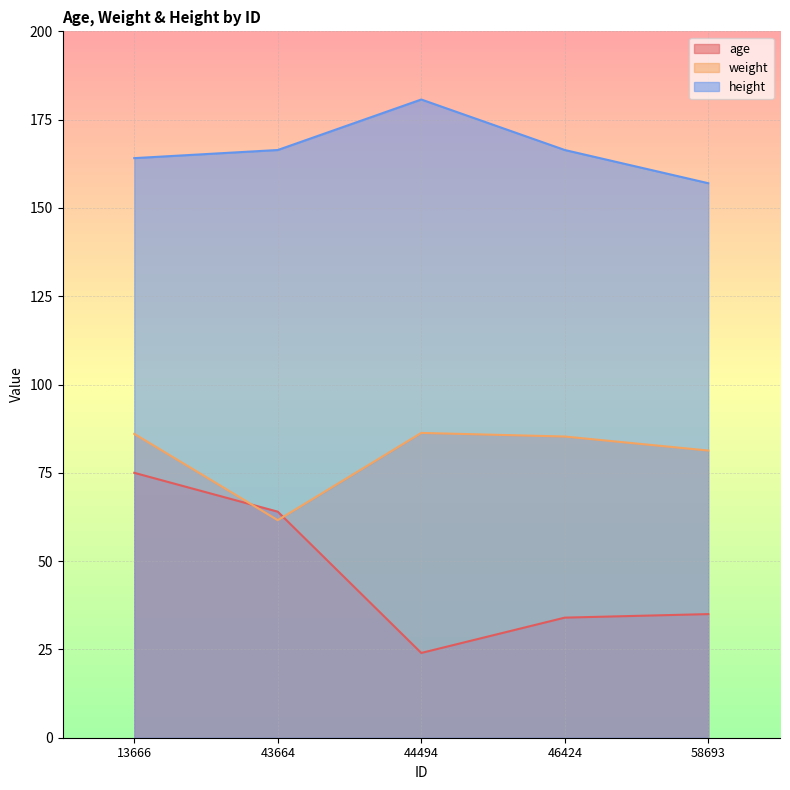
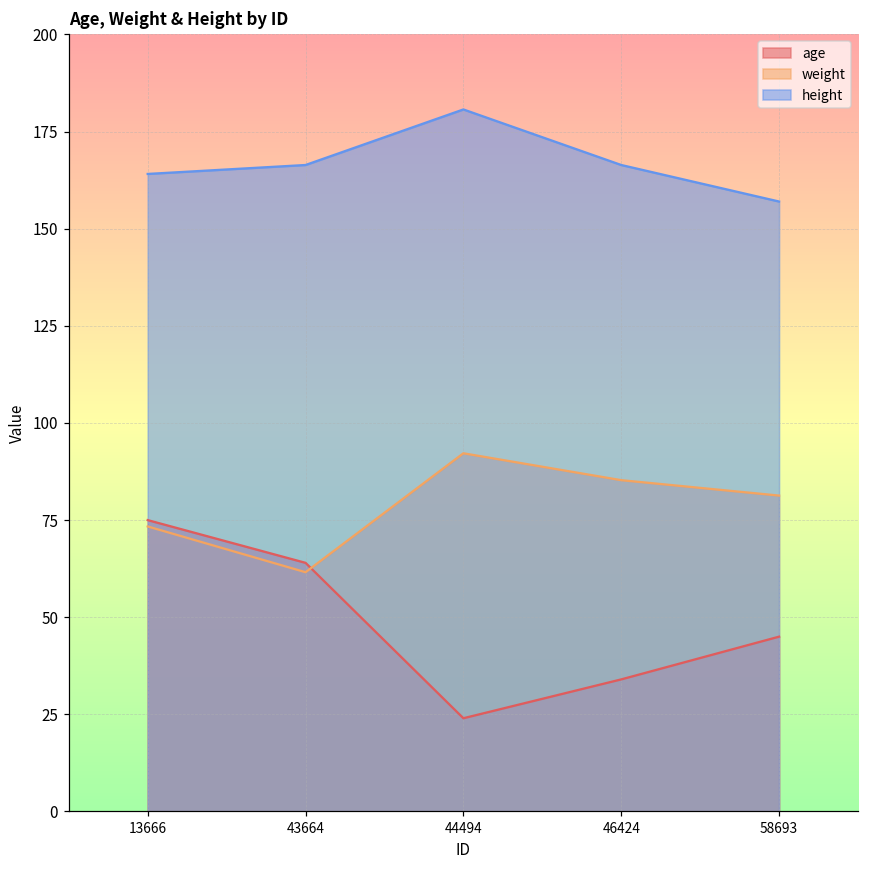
  {
    "age": {
      "13666": 75,
      "43664": 64,
      "44494": 24,
      "46424": 34,
-     "58693": 35
+     "58693": 45
    },
    "weight": {
-     "13666": 86,
+     "13666": 73,
      "43664": 62,
-     "44494": 86,
+     "44494": 92,
      "46424": 85,
      "58693": 81
    },
    "height": {
      "13666": 164,
      "43664": 166,
      "44494": 181,
      "46424": 166,
      "58693": 157
    }
  }
